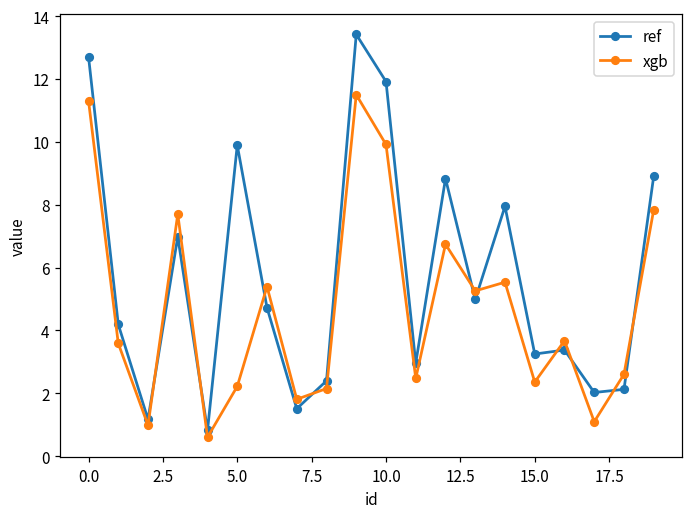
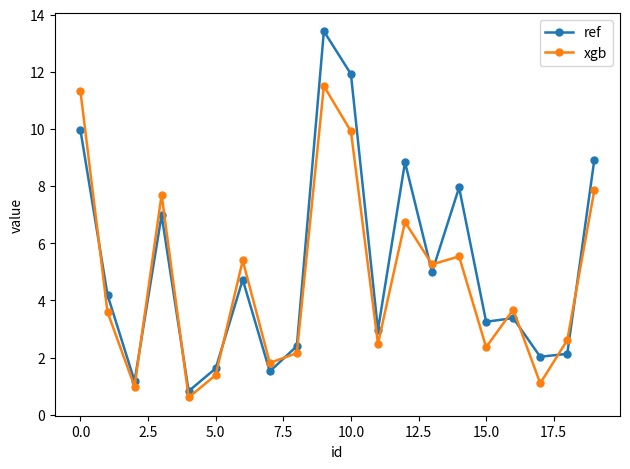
  {
    "ref": {
-     "0.0": 12.7,
-     "5.0": 9.9,
+     "0.0": 10.0,
+     "5.0": 1.6,
      "10.0": 11.9,
      "15.0": 3.3
    },
    "xgb": {
      "0.0": 11.3,
-     "5.0": 2.2,
+     "5.0": 1.4,
      "10.0": 9.9,
      "15.0": 2.4
    }
  }
